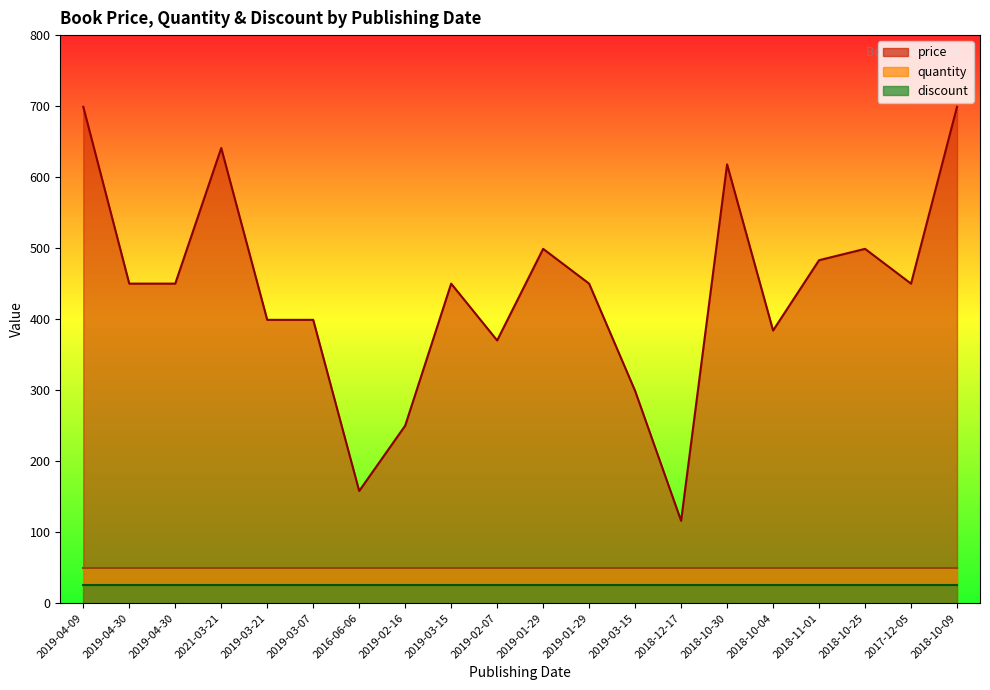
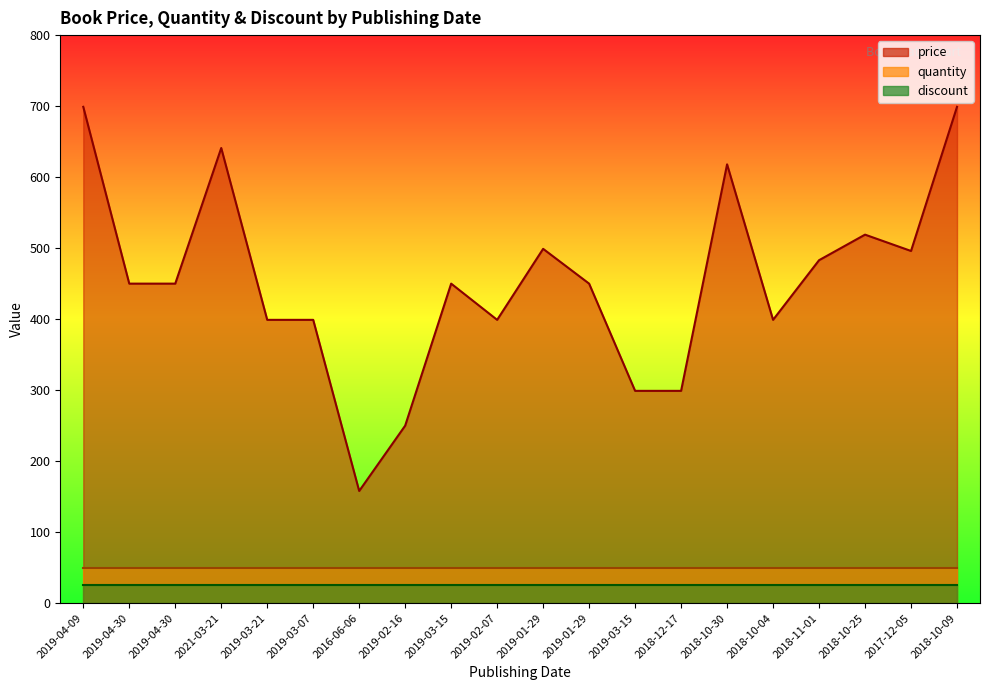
  {
    "price": {
      "2019-04-09": 700,
      "2021-03-21": 640,
      "2019-03-21": 400,
      "2019-03-07": 400,
      "2016-06-06": 160,
      "2019-02-16": 250,
-     "2019-02-07": 370,
-     "2018-12-17": 120,
+     "2019-02-07": 400,
+     "2018-12-17": 300,
      "2018-10-30": 620,
-     "2018-10-04": 380,
+     "2018-10-04": 400,
      "2018-11-01": 480,
-     "2018-10-25": 500,
-     "2017-12-05": 450,
+     "2018-10-25": 520,
+     "2017-12-05": 500,
      "2018-10-09": 700
    },
    "quantity": {
      "2019-04-09": 50,
      "2021-03-21": 50,
      "2019-03-21": 50,
      "2019-03-07": 50,
      "2016-06-06": 50,
      "2019-02-16": 50,
      "2019-02-07": 50,
      "2018-12-17": 50,
      "2018-10-30": 50,
      "2018-10-04": 50,
      "2018-11-01": 50,
      "2018-10-25": 50,
      "2017-12-05": 50,
      "2018-10-09": 50
    },
    "discount": {
      "2019-04-09": 30,
      "2021-03-21": 30,
      "2019-03-21": 30,
      "2019-03-07": 30,
      "2016-06-06": 30,
      "2019-02-16": 30,
      "2019-02-07": 30,
      "2018-12-17": 30,
      "2018-10-30": 30,
      "2018-10-04": 30,
      "2018-11-01": 30,
      "2018-10-25": 30,
      "2017-12-05": 30,
      "2018-10-09": 30
    }
  }
